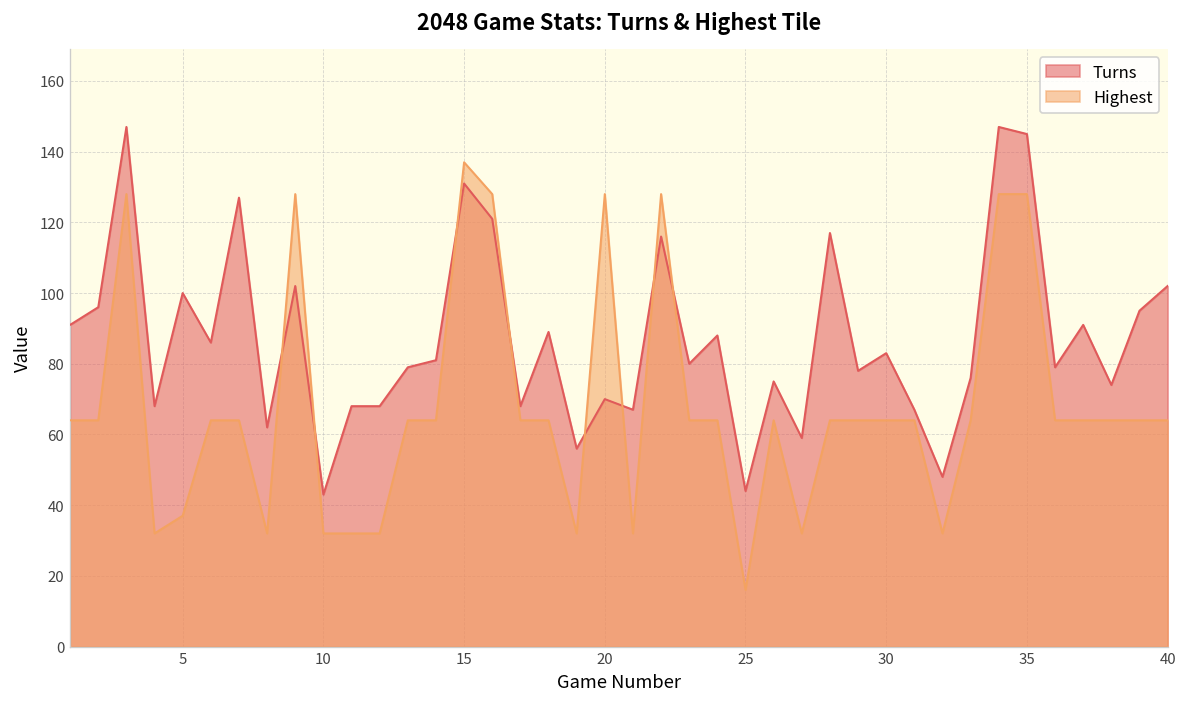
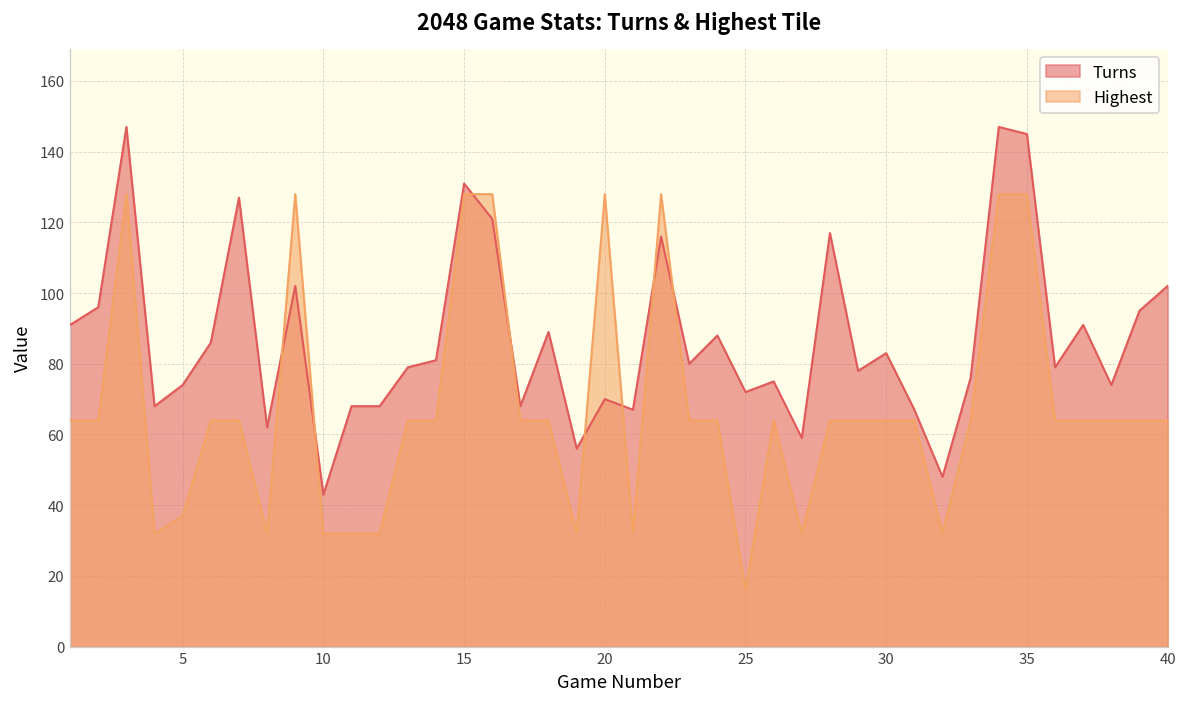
  {
    "Turns": {
-     "5": 100,
+     "5": 74,
      "10": 43,
      "15": 131,
      "20": 70,
-     "25": 44,
+     "25": 72,
      "30": 83,
      "35": 145,
      "40": 102
    },
    "Highest": {
      "5": 37,
      "10": 32,
-     "15": 137,
+     "15": 128,
      "20": 128,
      "25": 16,
      "30": 64,
      "35": 128,
      "40": 64
    }
  }
